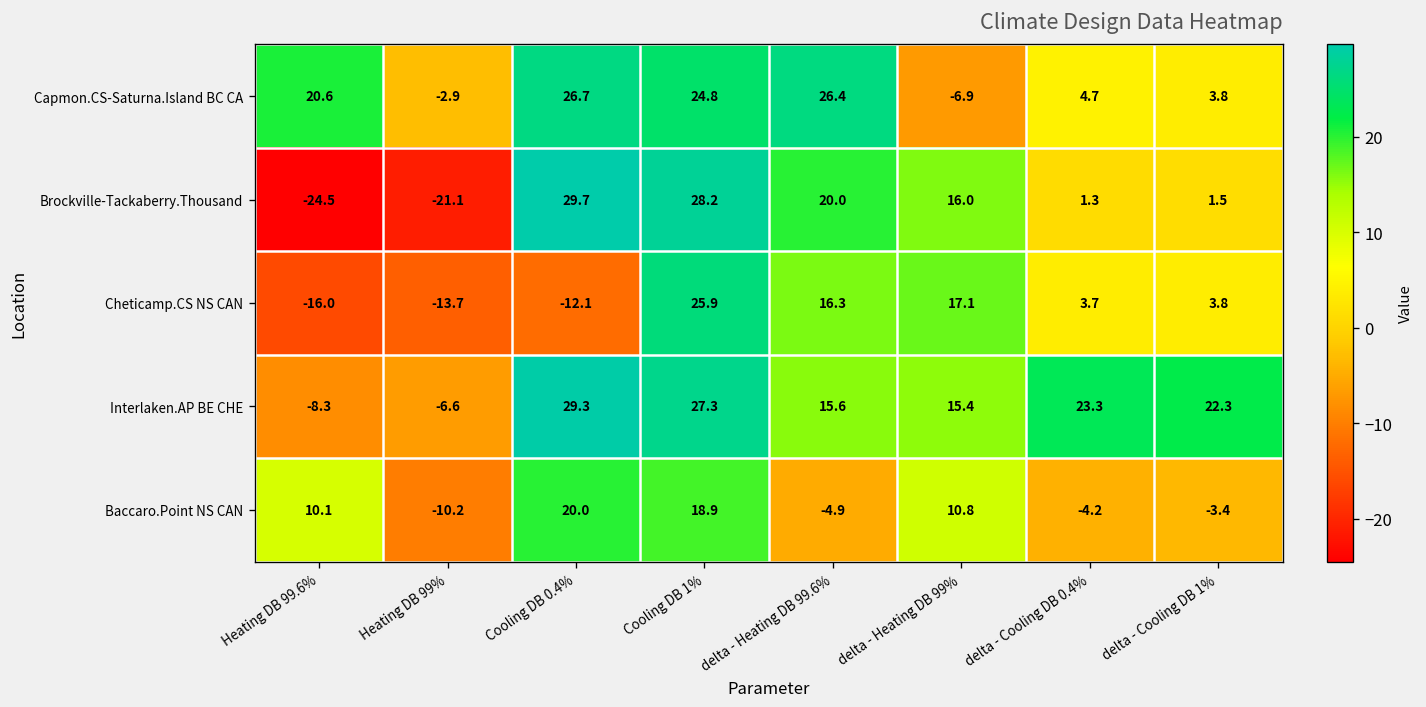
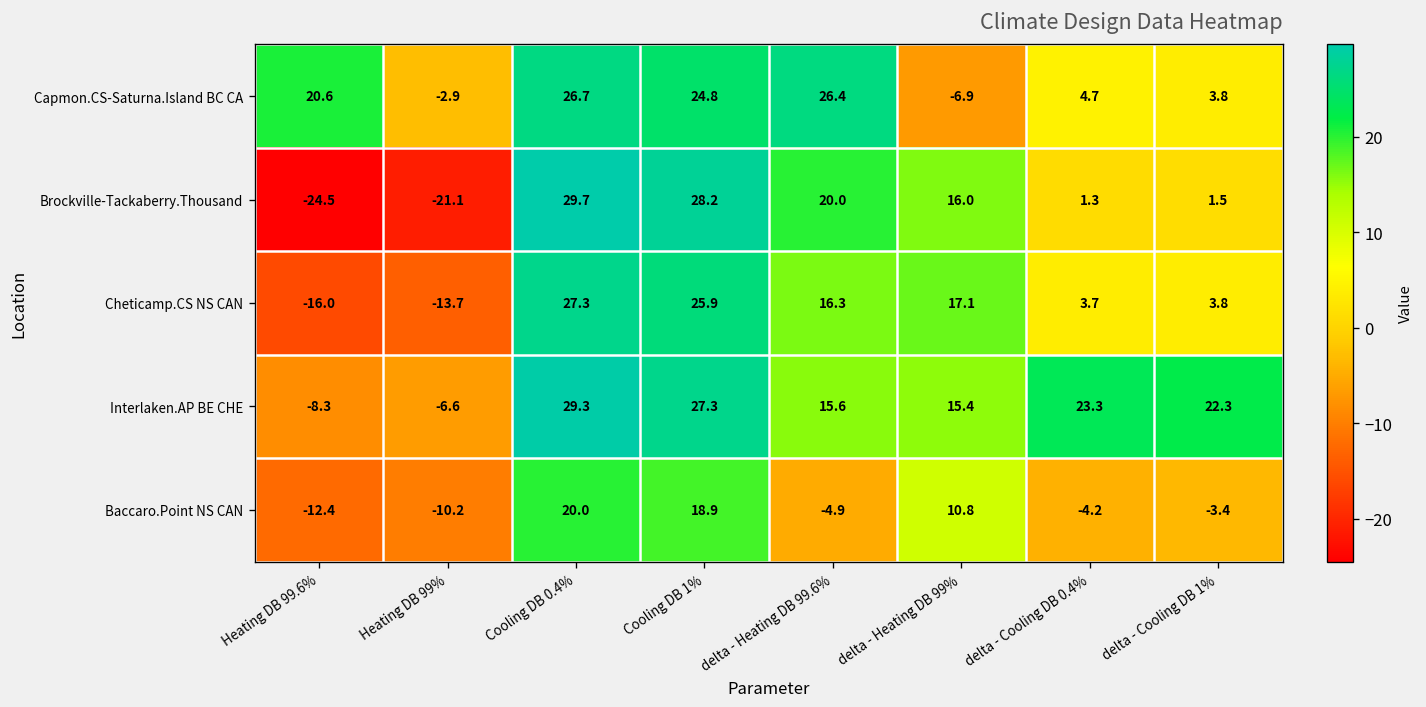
  {
    "Capmon.CS-Saturna.Island BC CA": {
      "Heating DB 99.6%": 20.6,
      "Heating DB 99%": -2.9,
      "Cooling DB 0.4%": 26.7,
      "Cooling DB 1%": 24.8,
      "delta - Heating DB 99.6%": 26.4,
      "delta - Heating DB 99%": -6.9,
      "delta - Cooling DB 0.4%": 4.7,
      "delta - Cooling DB 1%": 3.8
    },
    "Brockville-Tackaberry.Thousand": {
      "Heating DB 99.6%": -24.5,
      "Heating DB 99%": -21.1,
      "Cooling DB 0.4%": 29.7,
      "Cooling DB 1%": 28.2,
      "delta - Heating DB 99.6%": 20.0,
      "delta - Heating DB 99%": 16.0,
      "delta - Cooling DB 0.4%": 1.3,
      "delta - Cooling DB 1%": 1.5
    },
    "Cheticamp.CS NS CAN": {
      "Heating DB 99.6%": -16.0,
      "Heating DB 99%": -13.7,
-     "Cooling DB 0.4%": -12.1,
+     "Cooling DB 0.4%": 27.3,
      "Cooling DB 1%": 25.9,
      "delta - Heating DB 99.6%": 16.3,
      "delta - Heating DB 99%": 17.1,
      "delta - Cooling DB 0.4%": 3.7,
      "delta - Cooling DB 1%": 3.8
    },
    "Interlaken.AP BE CHE": {
      "Heating DB 99.6%": -8.3,
      "Heating DB 99%": -6.6,
      "Cooling DB 0.4%": 29.3,
      "Cooling DB 1%": 27.3,
      "delta - Heating DB 99.6%": 15.6,
      "delta - Heating DB 99%": 15.4,
      "delta - Cooling DB 0.4%": 23.3,
      "delta - Cooling DB 1%": 22.3
    },
    "Baccaro.Point NS CAN": {
-     "Heating DB 99.6%": 10.1,
+     "Heating DB 99.6%": -12.4,
      "Heating DB 99%": -10.2,
      "Cooling DB 0.4%": 20.0,
      "Cooling DB 1%": 18.9,
      "delta - Heating DB 99.6%": -4.9,
      "delta - Heating DB 99%": 10.8,
      "delta - Cooling DB 0.4%": -4.2,
      "delta - Cooling DB 1%": -3.4
    }
  }
